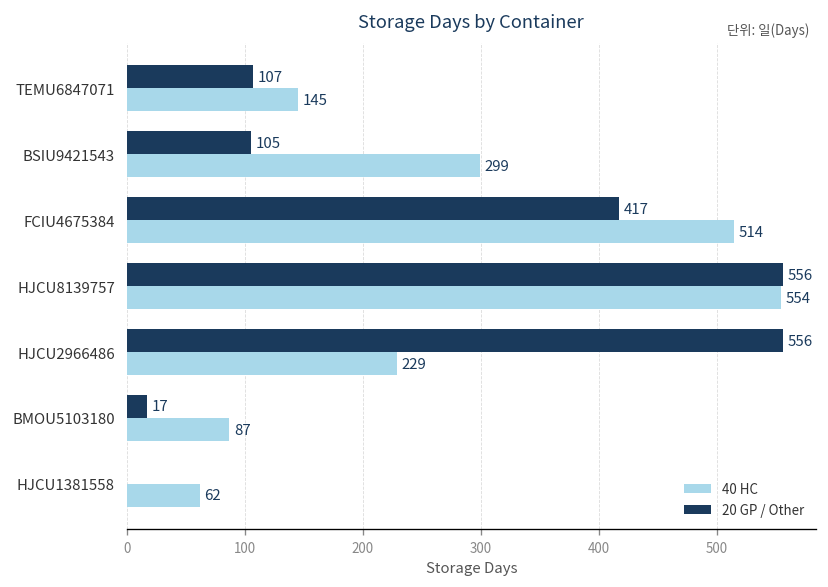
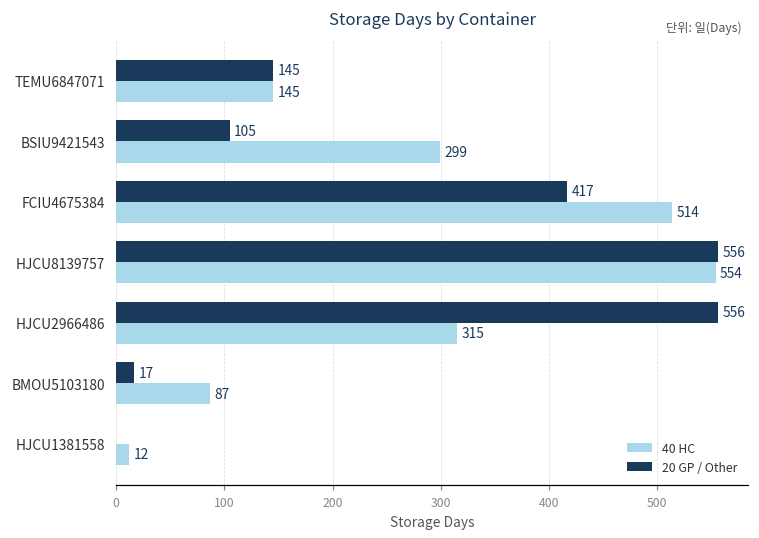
  {
    "40 HC": {
      "TEMU6847071": 145,
      "BSIU9421543": 299,
      "FCIU4675384": 514,
      "HJCU8139757": 554,
-     "HJCU2966486": 229,
+     "HJCU2966486": 315,
      "BMOU5103180": 87,
-     "HJCU1381558": 62
+     "HJCU1381558": 12
    },
    "20 GP / Other": {
-     "TEMU6847071": 107,
+     "TEMU6847071": 145,
      "BSIU9421543": 105,
      "FCIU4675384": 417,
      "HJCU8139757": 556,
      "HJCU2966486": 556,
      "BMOU5103180": 17
    }
  }
